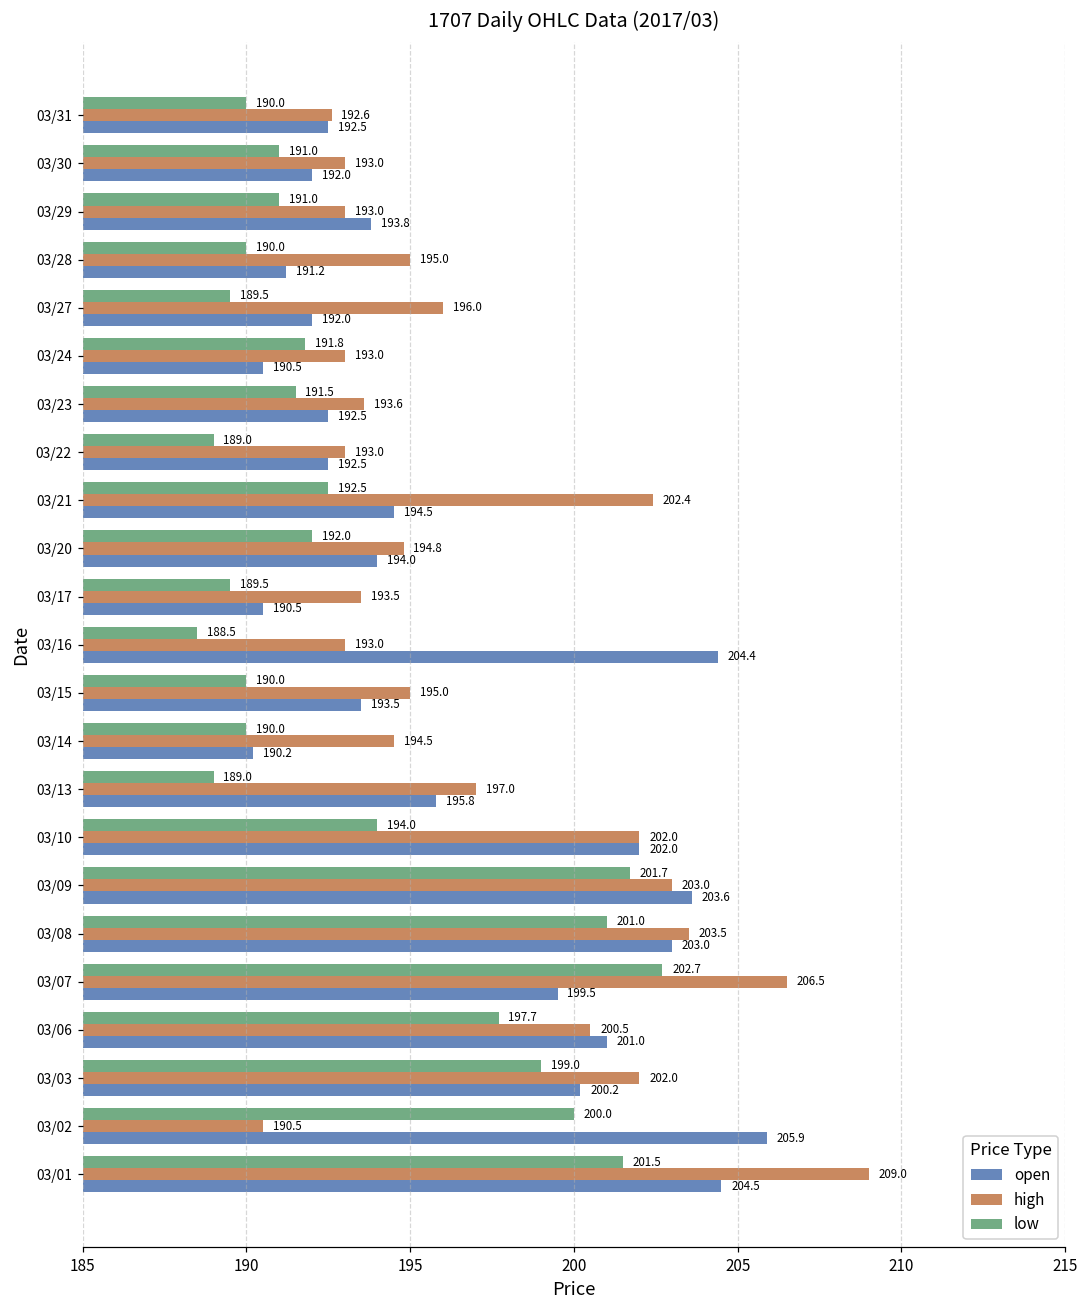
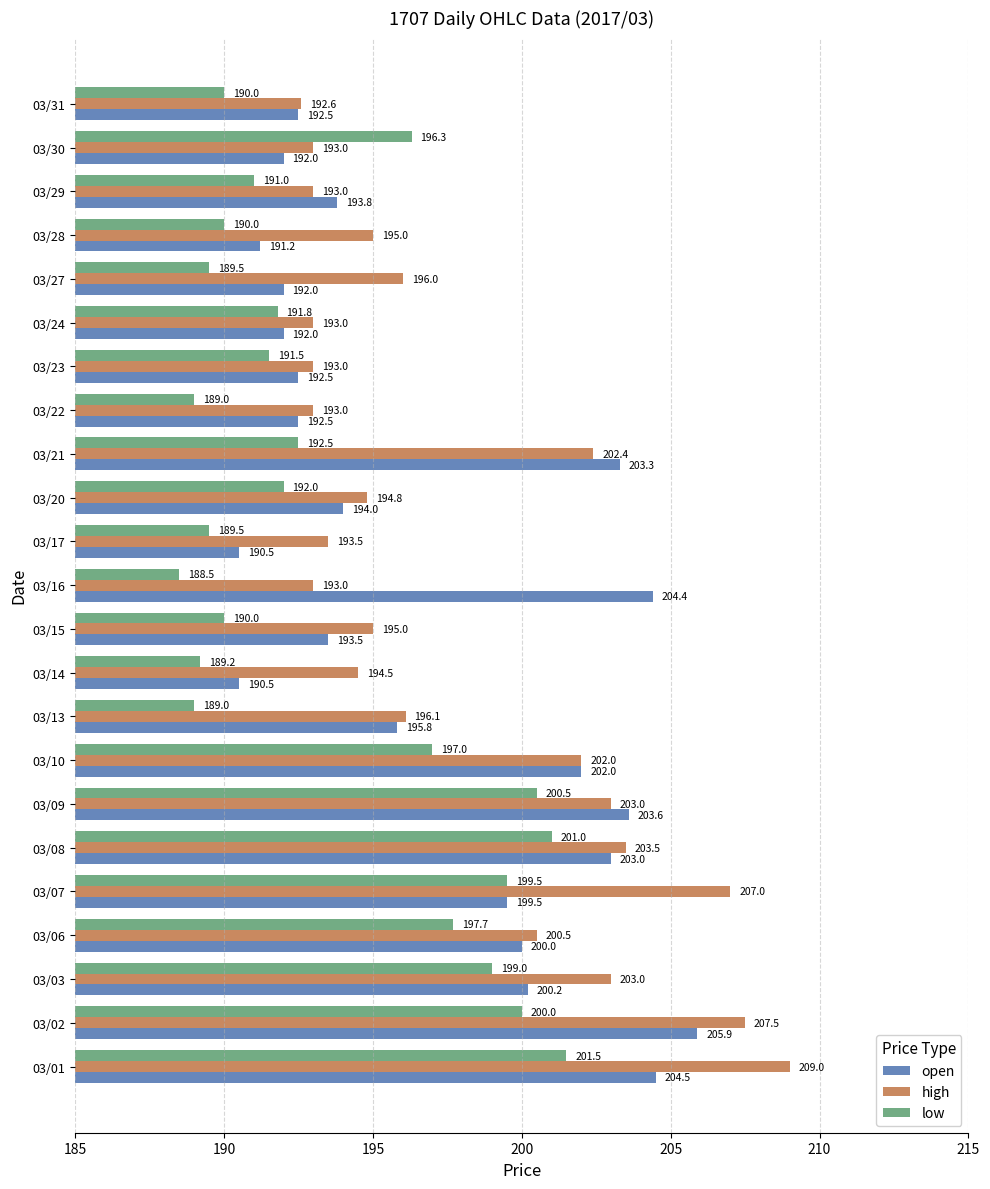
  {
    "open": {
      "03/31": 192.5,
      "03/30": 192.0,
      "03/29": 193.8,
      "03/28": 191.2,
      "03/27": 192.0,
-     "03/24": 190.5,
+     "03/24": 192.0,
      "03/23": 192.5,
      "03/22": 192.5,
-     "03/21": 194.5,
+     "03/21": 203.3,
      "03/20": 194.0,
      "03/17": 190.5,
      "03/16": 204.4,
      "03/15": 193.5,
-     "03/14": 190.2,
+     "03/14": 190.5,
      "03/13": 195.8,
      "03/10": 202.0,
      "03/09": 203.6,
      "03/08": 203.0,
      "03/07": 199.5,
-     "03/06": 201.0,
+     "03/06": 200.0,
      "03/03": 200.2,
      "03/02": 205.9,
      "03/01": 204.5
    },
    "high": {
      "03/31": 192.6,
      "03/30": 193.0,
      "03/29": 193.0,
      "03/28": 195.0,
      "03/27": 196.0,
      "03/24": 193.0,
-     "03/23": 193.6,
+     "03/23": 193.0,
      "03/22": 193.0,
      "03/21": 202.4,
      "03/20": 194.8,
      "03/17": 193.5,
      "03/16": 193.0,
      "03/15": 195.0,
      "03/14": 194.5,
-     "03/13": 197.0,
+     "03/13": 196.1,
      "03/10": 202.0,
      "03/09": 203.0,
      "03/08": 203.5,
-     "03/07": 206.5,
+     "03/07": 207.0,
      "03/06": 200.5,
-     "03/03": 202.0,
-     "03/02": 190.5,
+     "03/03": 203.0,
+     "03/02": 207.5,
      "03/01": 209.0
    },
    "low": {
      "03/31": 190.0,
-     "03/30": 191.0,
+     "03/30": 196.3,
      "03/29": 191.0,
      "03/28": 190.0,
      "03/27": 189.5,
      "03/24": 191.8,
      "03/23": 191.5,
      "03/22": 189.0,
      "03/21": 192.5,
      "03/20": 192.0,
      "03/17": 189.5,
      "03/16": 188.5,
      "03/15": 190.0,
-     "03/14": 190.0,
+     "03/14": 189.2,
      "03/13": 189.0,
-     "03/10": 194.0,
-     "03/09": 201.7,
+     "03/10": 197.0,
+     "03/09": 200.5,
      "03/08": 201.0,
-     "03/07": 202.7,
+     "03/07": 199.5,
      "03/06": 197.7,
      "03/03": 199.0,
      "03/02": 200.0,
      "03/01": 201.5
    }
  }
